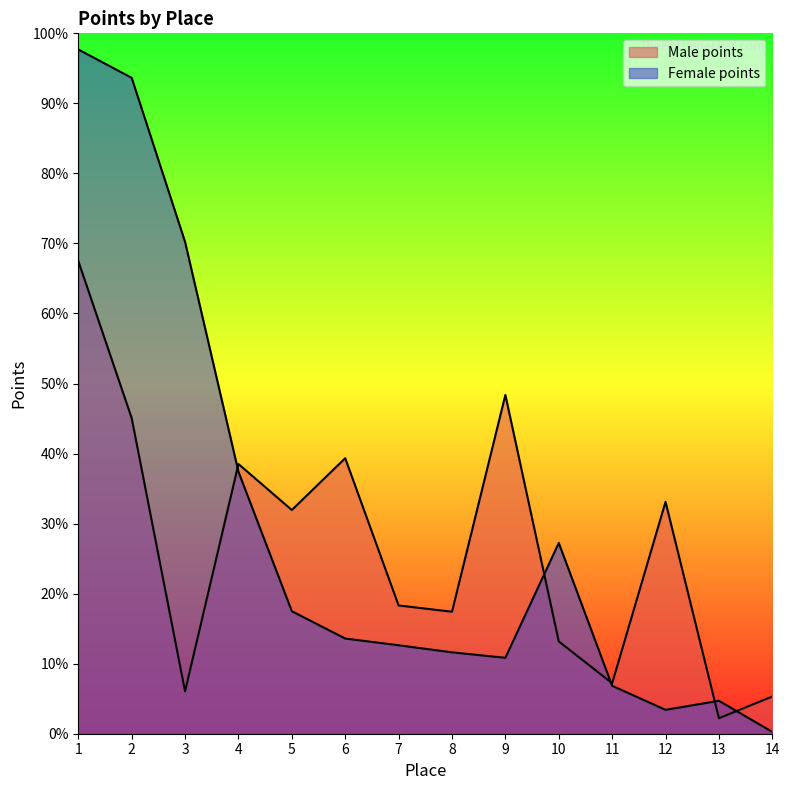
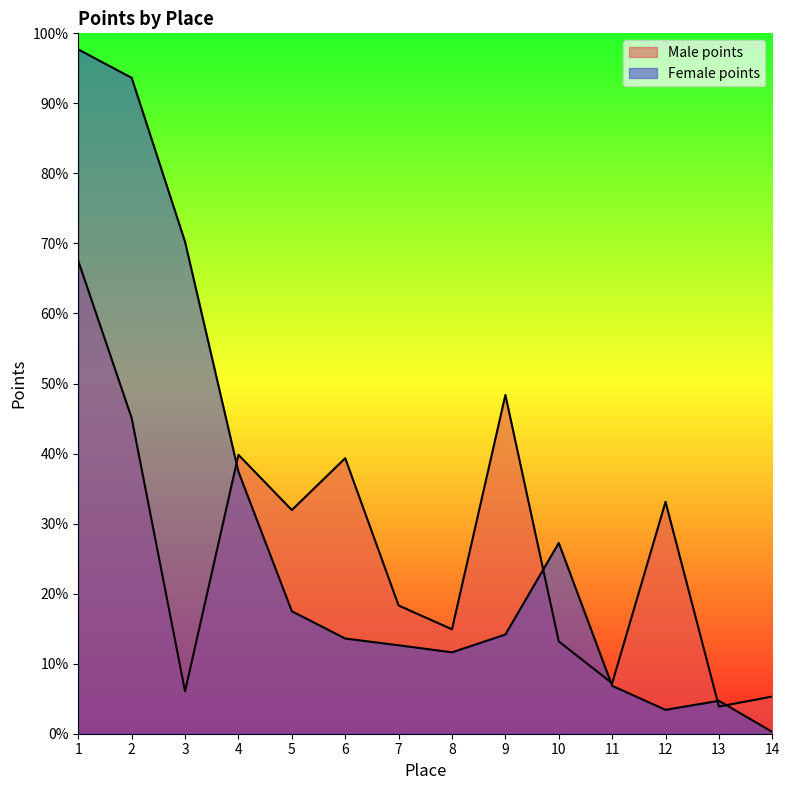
  {
    "Male points": {
      "1": "68%",
      "2": "45%",
      "3": "6%",
-     "4": "39%",
+     "4": "40%",
      "5": "32%",
      "6": "39%",
      "7": "18%",
-     "8": "17%",
+     "8": "15%",
      "9": "48%",
      "10": "13%",
      "11": "7%",
      "12": "33%",
-     "13": "2%",
+     "13": "4%",
      "14": "5%"
    },
    "Female points": {
      "1": "98%",
      "2": "94%",
      "3": "70%",
      "4": "37%",
      "5": "17%",
      "6": "14%",
      "7": "13%",
      "8": "12%",
-     "9": "11%",
+     "9": "14%",
      "10": "27%",
      "11": "7%",
      "12": "3%",
      "13": "5%",
      "14": "0%"
    }
  }
